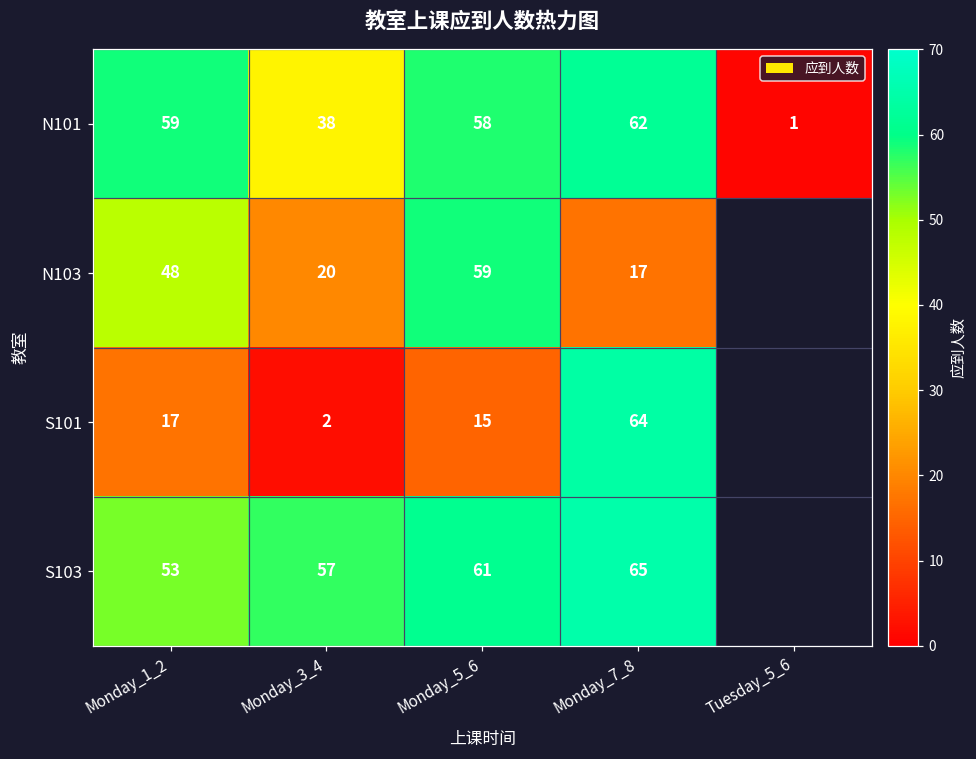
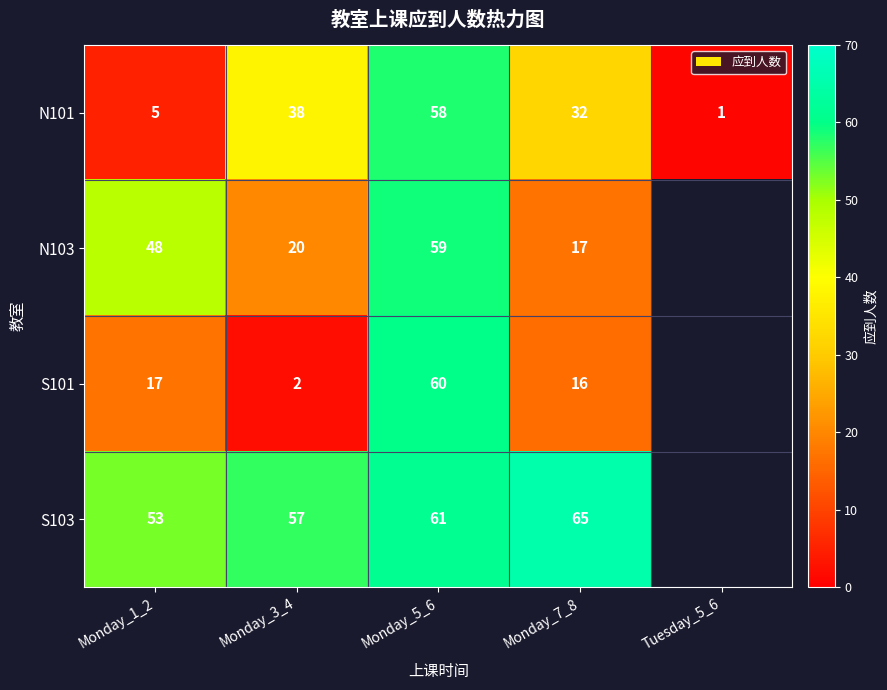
  {
    "N101": {
-     "Monday_1_2": 59,
+     "Monday_1_2": 5,
      "Monday_3_4": 38,
      "Monday_5_6": 58,
-     "Monday_7_8": 62,
+     "Monday_7_8": 32,
      "Tuesday_5_6": 1
    },
    "N103": {
      "Monday_1_2": 48,
      "Monday_3_4": 20,
      "Monday_5_6": 59,
      "Monday_7_8": 17
    },
    "S101": {
      "Monday_1_2": 17,
      "Monday_3_4": 2,
-     "Monday_5_6": 15,
-     "Monday_7_8": 64
+     "Monday_5_6": 60,
+     "Monday_7_8": 16
    },
    "S103": {
      "Monday_1_2": 53,
      "Monday_3_4": 57,
      "Monday_5_6": 61,
      "Monday_7_8": 65
    }
  }
